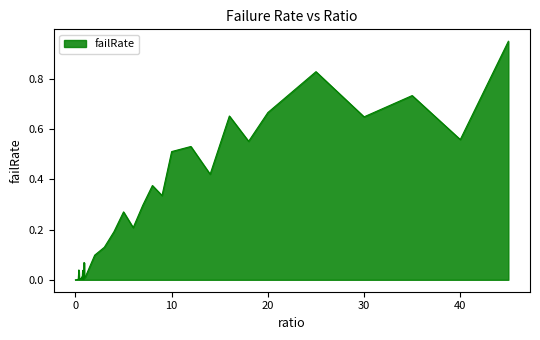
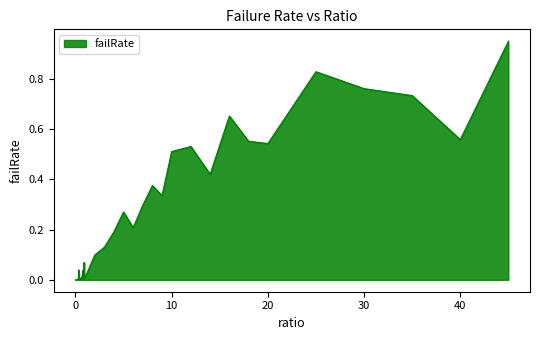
  {
    "0": 0.00,
    "10": 0.51,
-   "20": 0.67,
-   "30": 0.65,
+   "20": 0.54,
+   "30": 0.76,
    "40": 0.56
  }
